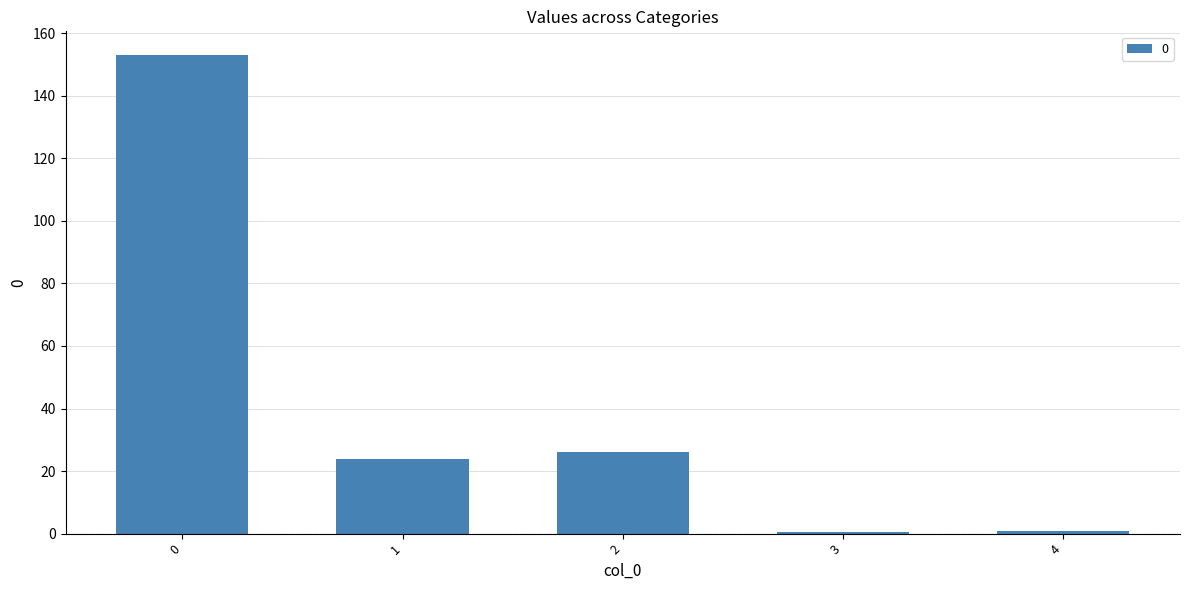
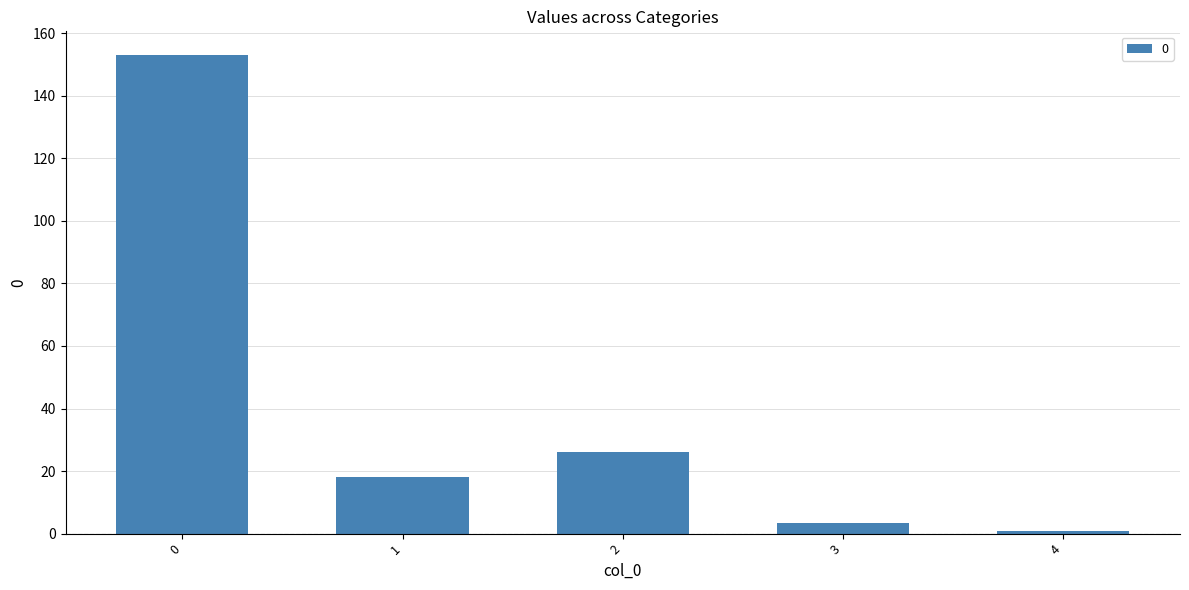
  {
    "0": 153,
-   "1": 24,
+   "1": 18,
    "2": 26,
-   "3": 0,
+   "3": 3,
    "4": 1
  }
